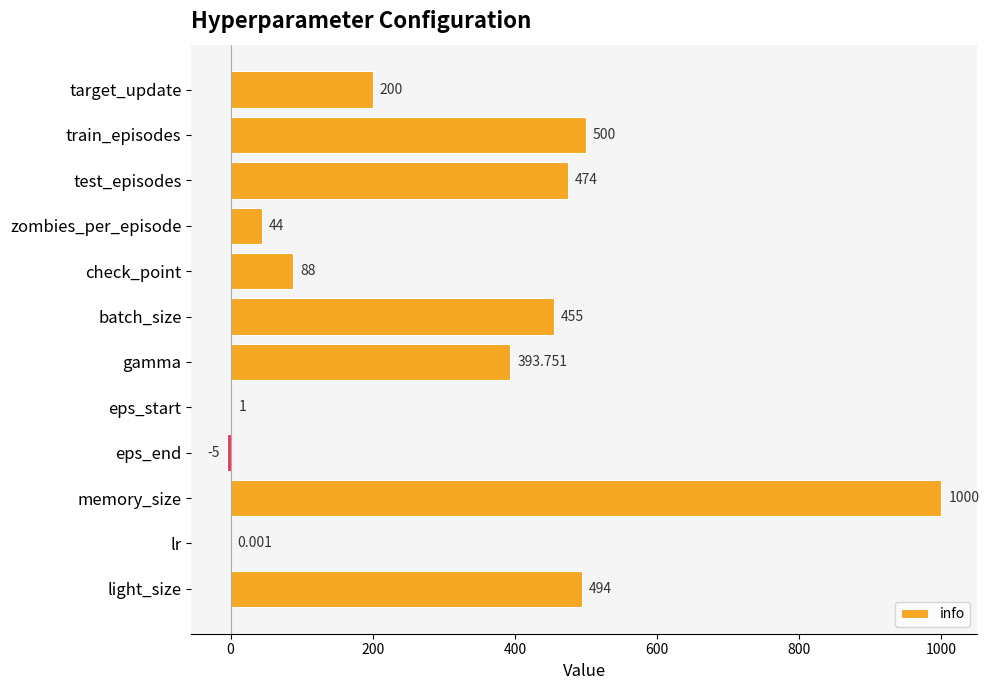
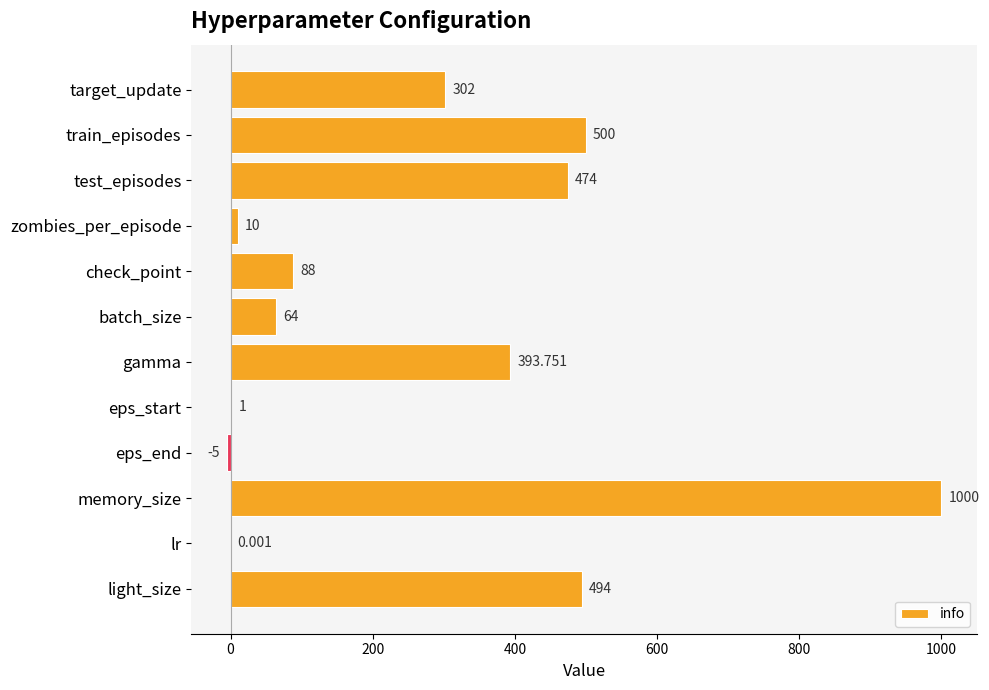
  {
-   "target_update": 200,
+   "target_update": 302,
    "train_episodes": 500,
    "test_episodes": 474,
-   "zombies_per_episode": 44,
+   "zombies_per_episode": 10,
    "check_point": 88,
-   "batch_size": 455,
+   "batch_size": 64,
    "gamma": 393.751,
    "eps_start": 1,
    "eps_end": -5,
    "memory_size": 1000,
    "lr": 0.001,
    "light_size": 494
  }
